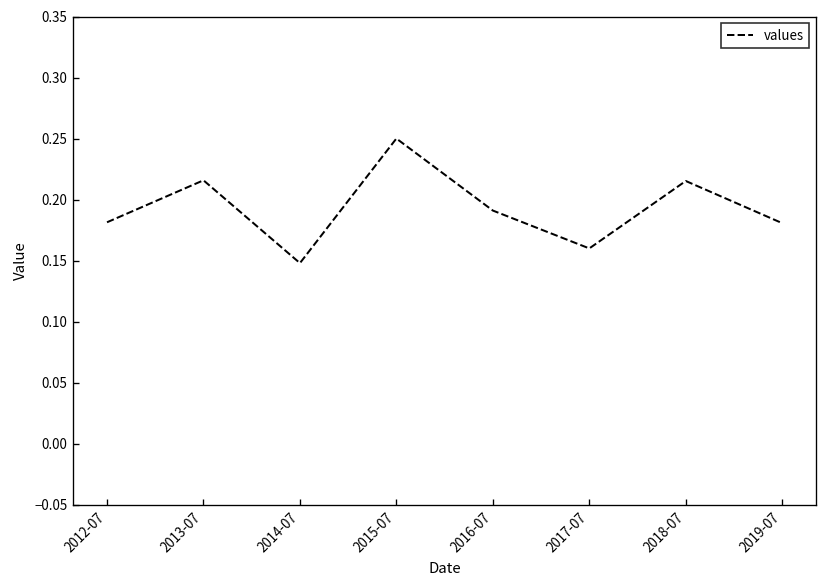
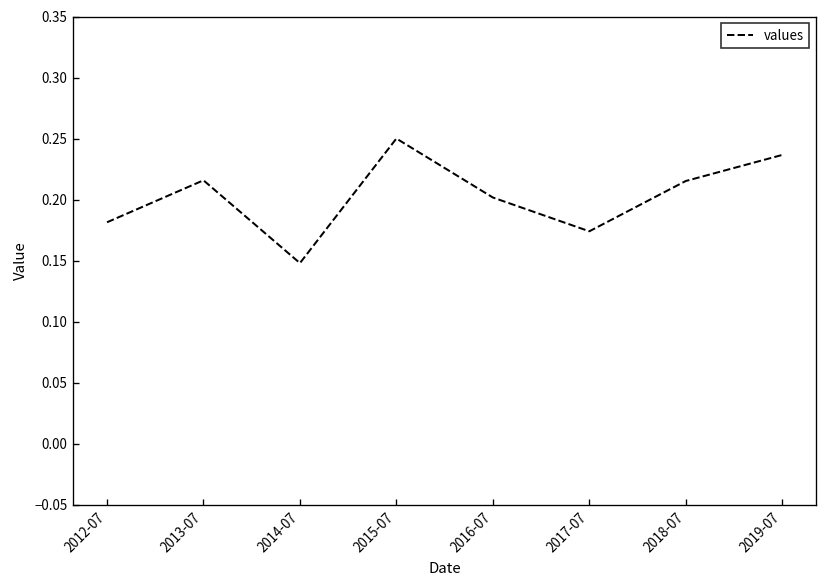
  {
    "2012-07": 0.182,
    "2013-07": 0.216,
    "2014-07": 0.148,
    "2015-07": 0.250,
-   "2016-07": 0.191,
-   "2017-07": 0.160,
+   "2016-07": 0.202,
+   "2017-07": 0.174,
    "2018-07": 0.215,
-   "2019-07": 0.181
+   "2019-07": 0.237
  }
